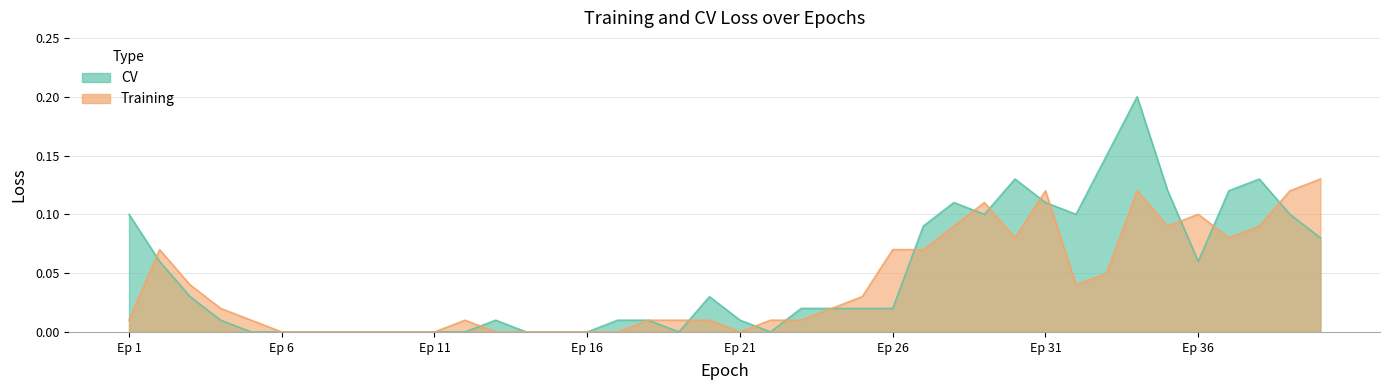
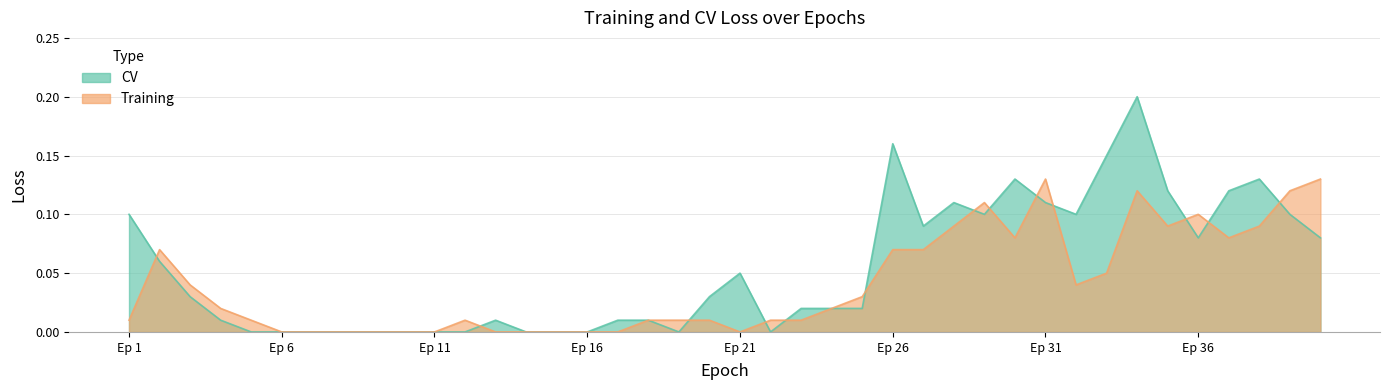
  {
    "CV": {
      "Ep 1": 0.10,
-     "Ep 21": 0.01,
-     "Ep 26": 0.02,
+     "Ep 21": 0.05,
+     "Ep 26": 0.16,
      "Ep 31": 0.11,
-     "Ep 36": 0.06
+     "Ep 36": 0.08
    },
    "Training": {
      "Ep 1": 0.01,
      "Ep 21": 0.00,
      "Ep 26": 0.07,
-     "Ep 31": 0.12,
+     "Ep 31": 0.13,
      "Ep 36": 0.10
    }
  }
